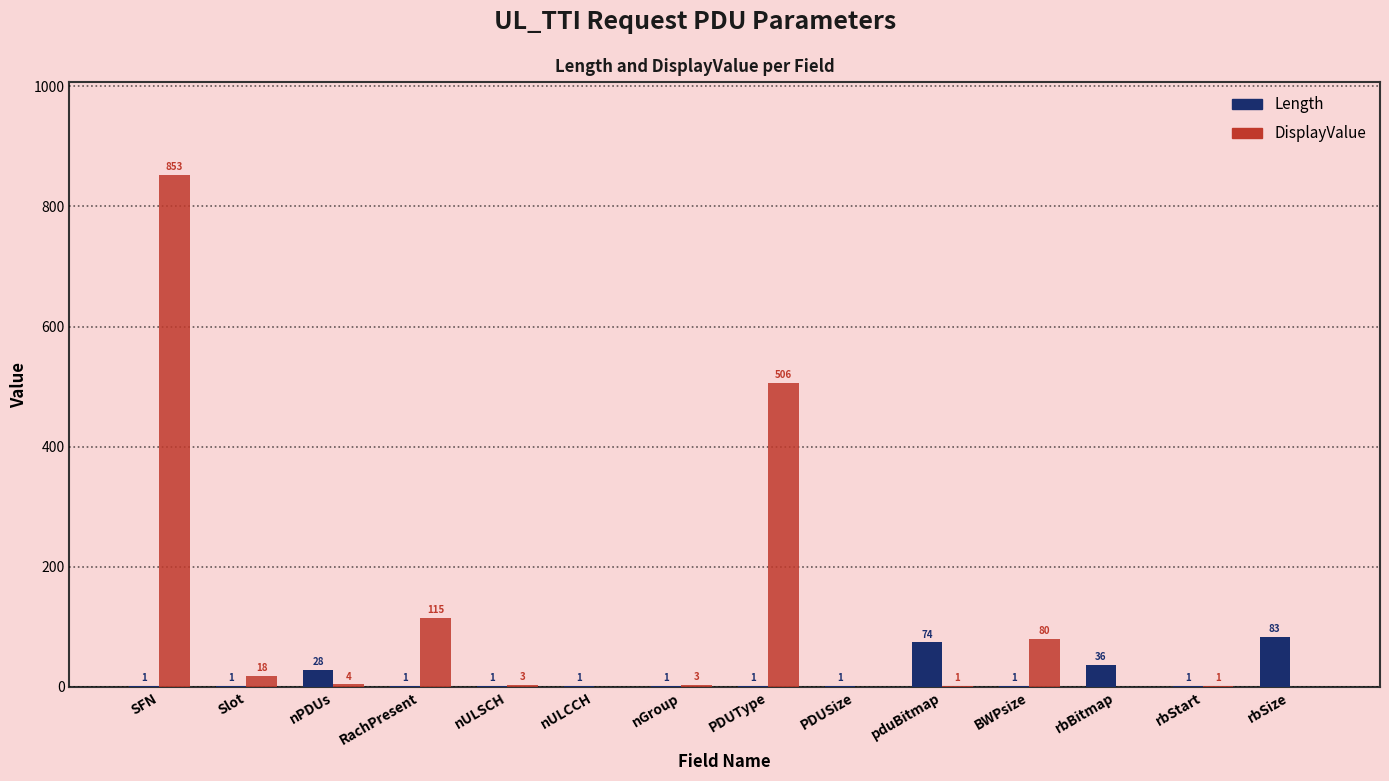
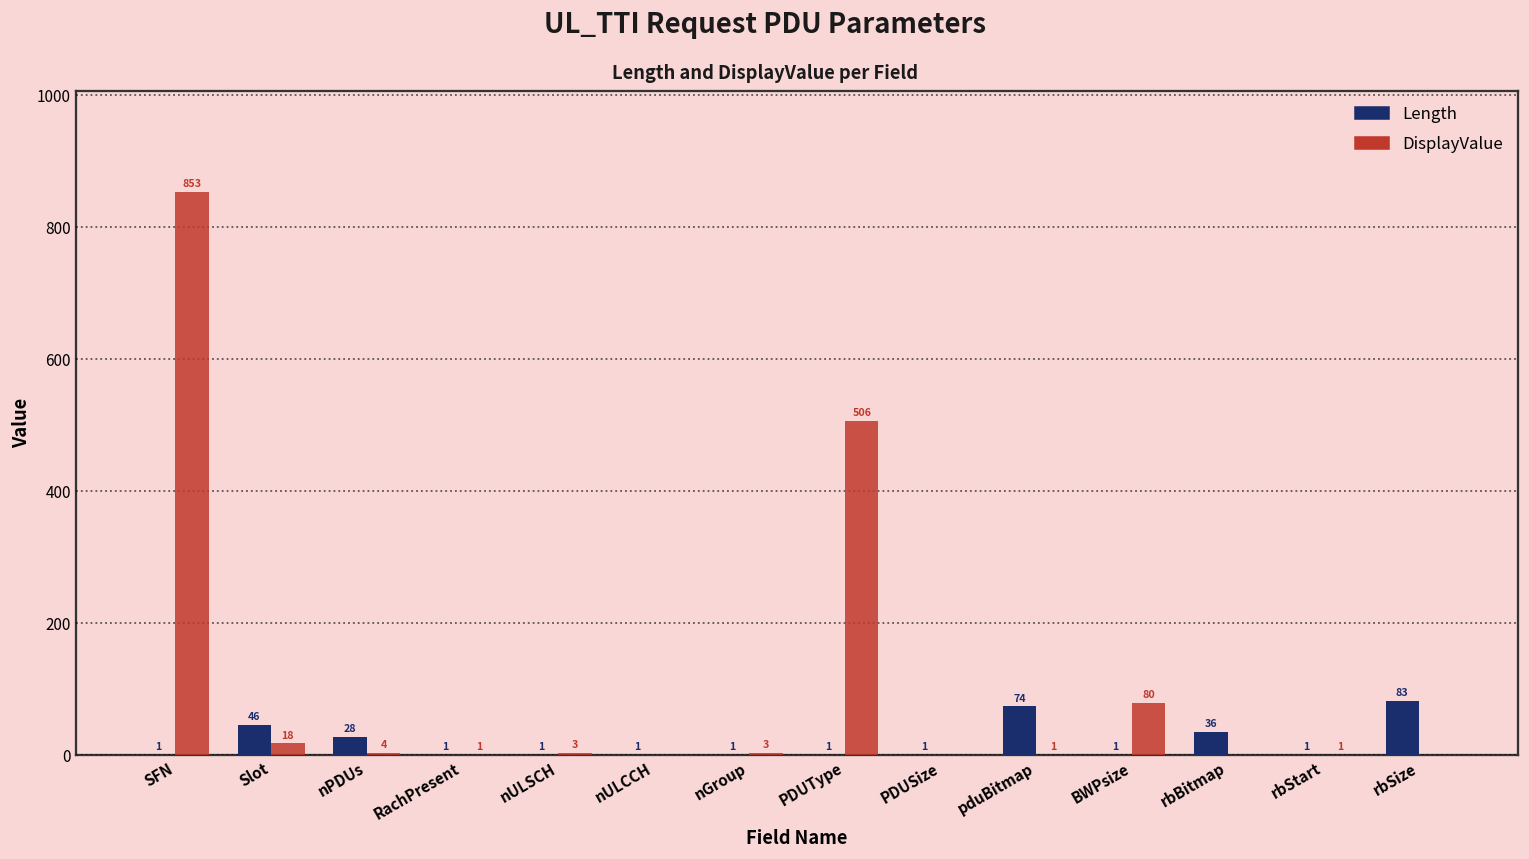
  {
    "Length": {
      "SFN": 1,
-     "Slot": 1,
+     "Slot": 46,
      "nPDUs": 28,
      "RachPresent": 1,
      "nULSCH": 1,
      "nULCCH": 1,
      "nGroup": 1,
      "PDUType": 1,
      "PDUSize": 1,
      "pduBitmap": 74,
      "BWPsize": 1,
      "rbBitmap": 36,
      "rbStart": 1,
      "rbSize": 83
    },
    "DisplayValue": {
      "SFN": 853,
      "Slot": 18,
      "nPDUs": 4,
-     "RachPresent": 115,
+     "RachPresent": 1,
      "nULSCH": 3,
      "nGroup": 3,
      "PDUType": 506,
      "pduBitmap": 1,
      "BWPsize": 80,
      "rbStart": 1
    }
  }
